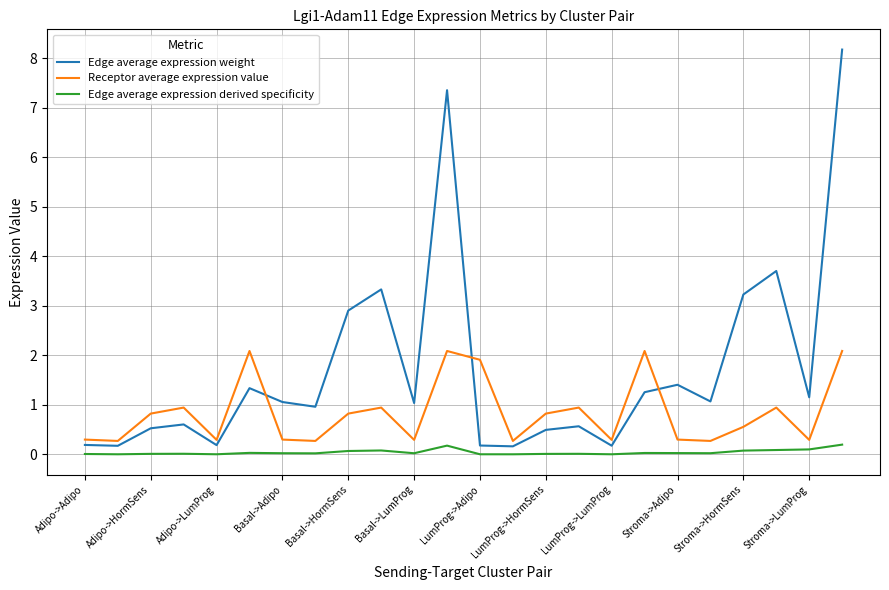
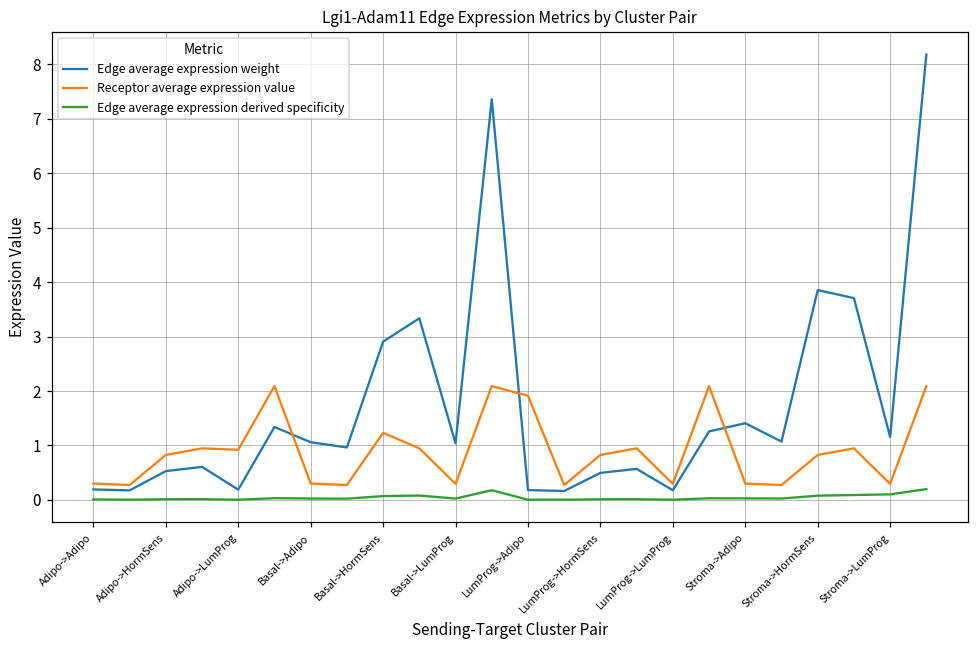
  {
    "Edge average expression weight": {
      "Adipo->Adipo": 0.2,
      "Adipo->HormSens": 0.5,
      "Adipo->LumProg": 0.2,
      "Basal->Adipo": 1.1,
      "Basal->HormSens": 2.9,
      "Basal->LumProg": 1.0,
      "LumProg->Adipo": 0.2,
      "LumProg->HormSens": 0.5,
      "LumProg->LumProg": 0.2,
      "Stroma->Adipo": 1.4,
-     "Stroma->HormSens": 3.2,
+     "Stroma->HormSens": 3.9,
      "Stroma->LumProg": 1.2
    },
    "Receptor average expression value": {
      "Adipo->Adipo": 0.3,
      "Adipo->HormSens": 0.8,
-     "Adipo->LumProg": 0.3,
+     "Adipo->LumProg": 0.9,
      "Basal->Adipo": 0.3,
-     "Basal->HormSens": 0.8,
+     "Basal->HormSens": 1.2,
      "Basal->LumProg": 0.3,
      "LumProg->Adipo": 1.9,
      "LumProg->HormSens": 0.8,
      "LumProg->LumProg": 0.3,
      "Stroma->Adipo": 0.3,
-     "Stroma->HormSens": 0.6,
+     "Stroma->HormSens": 0.8,
      "Stroma->LumProg": 0.3
    },
    "Edge average expression derived specificity": {
      "Adipo->Adipo": 0.0,
      "Adipo->HormSens": 0.0,
      "Adipo->LumProg": 0.0,
      "Basal->Adipo": 0.0,
      "Basal->HormSens": 0.1,
      "Basal->LumProg": 0.0,
      "LumProg->Adipo": 0.0,
      "LumProg->HormSens": 0.0,
      "LumProg->LumProg": 0.0,
      "Stroma->Adipo": 0.0,
      "Stroma->HormSens": 0.1,
      "Stroma->LumProg": 0.1
    }
  }
